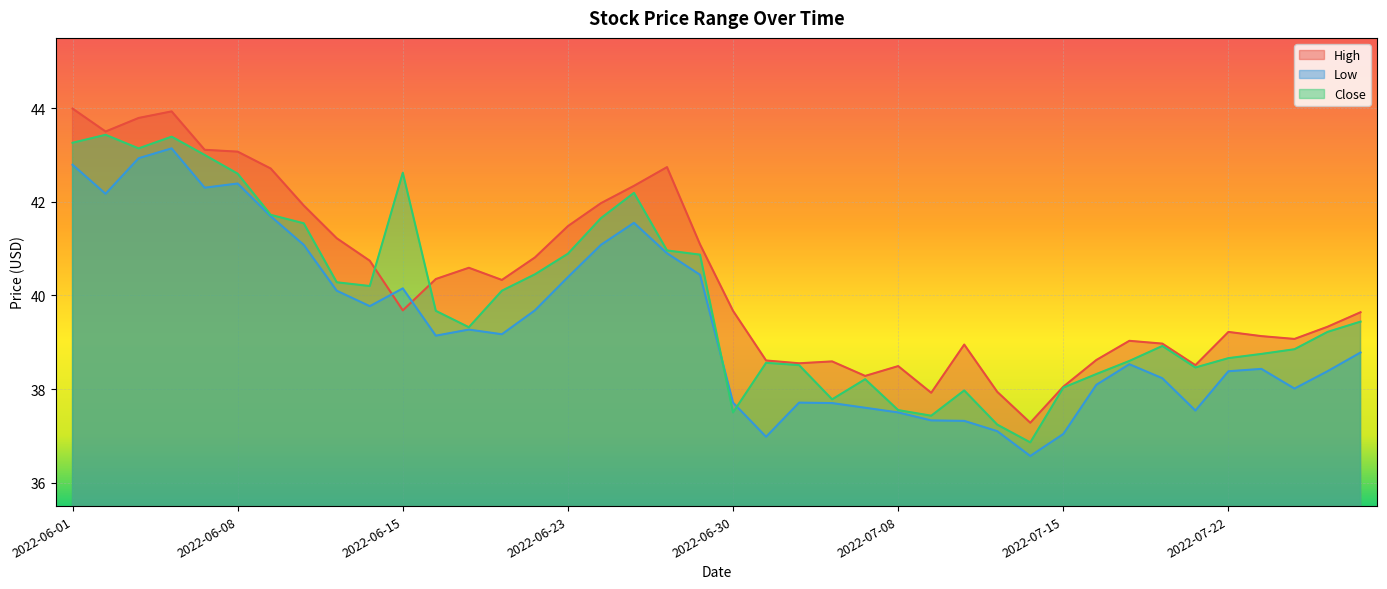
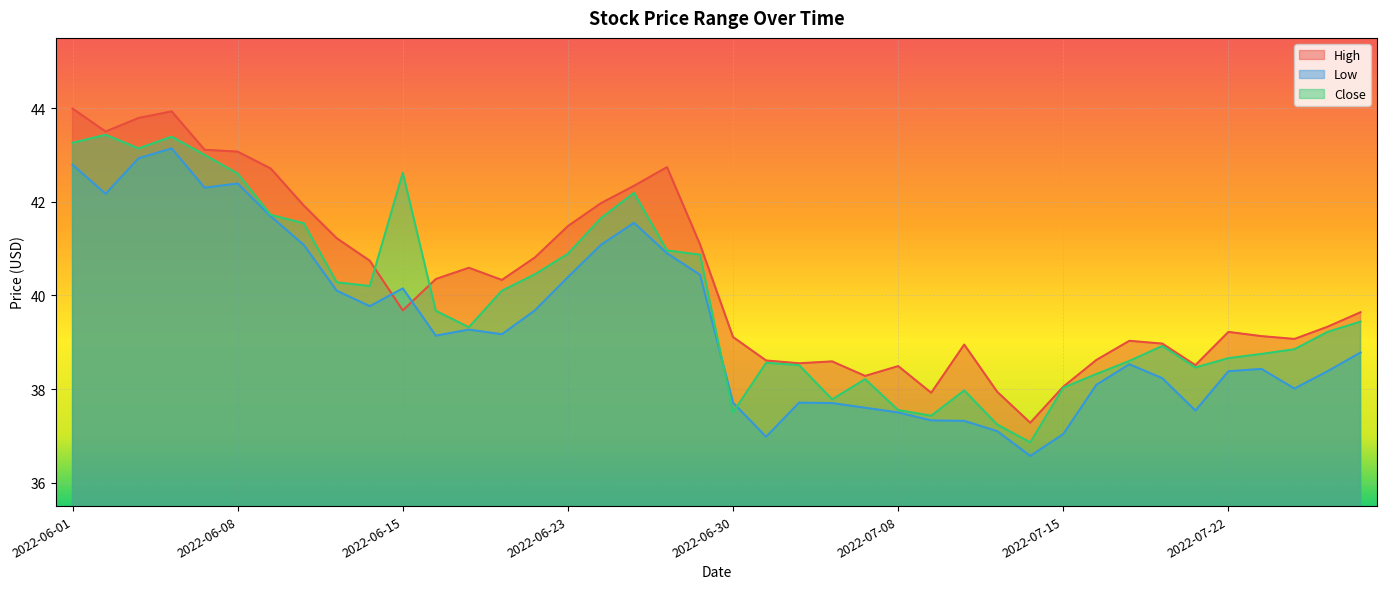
  {
    "High": {
      "2022-06-01": 44.0,
      "2022-06-08": 43.1,
      "2022-06-15": 39.7,
      "2022-06-23": 41.5,
-     "2022-06-30": 39.7,
+     "2022-06-30": 39.1,
      "2022-07-08": 38.5,
      "2022-07-22": 39.2
    },
    "Low": {
      "2022-06-01": 42.8,
      "2022-06-08": 42.4,
      "2022-06-15": 40.2,
      "2022-06-23": 40.4,
      "2022-06-30": 37.7,
      "2022-07-15": 37.0,
      "2022-07-22": 38.4
    },
    "Close": {
      "2022-06-01": 43.3,
      "2022-06-08": 42.6,
      "2022-06-15": 42.6,
      "2022-06-23": 40.9,
      "2022-06-30": 37.5,
      "2022-07-22": 38.7
    }
  }
